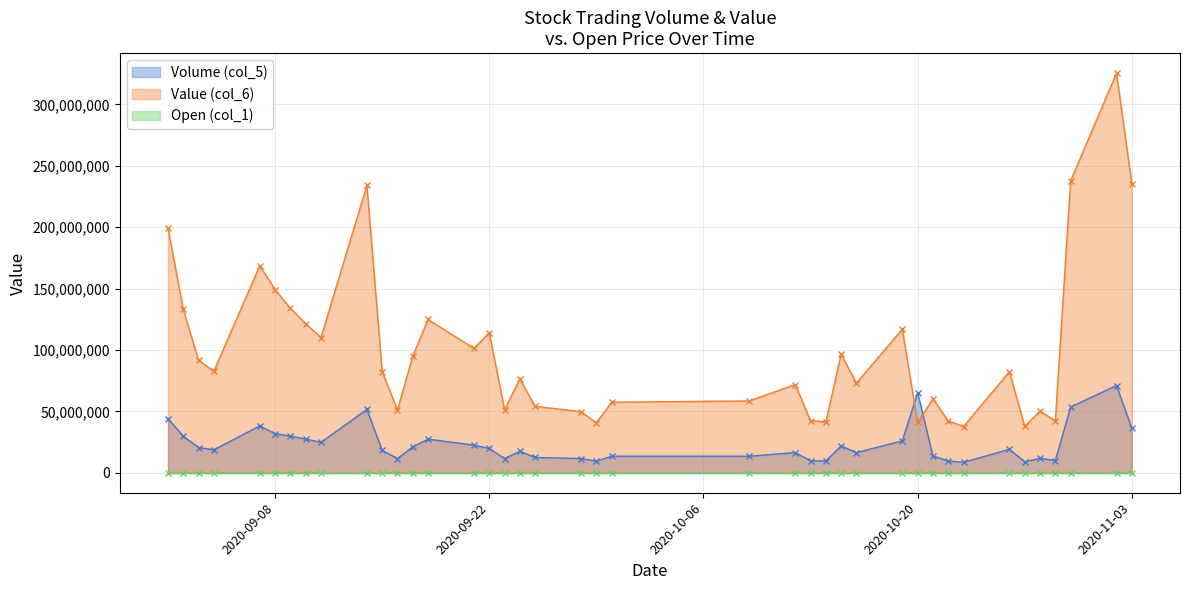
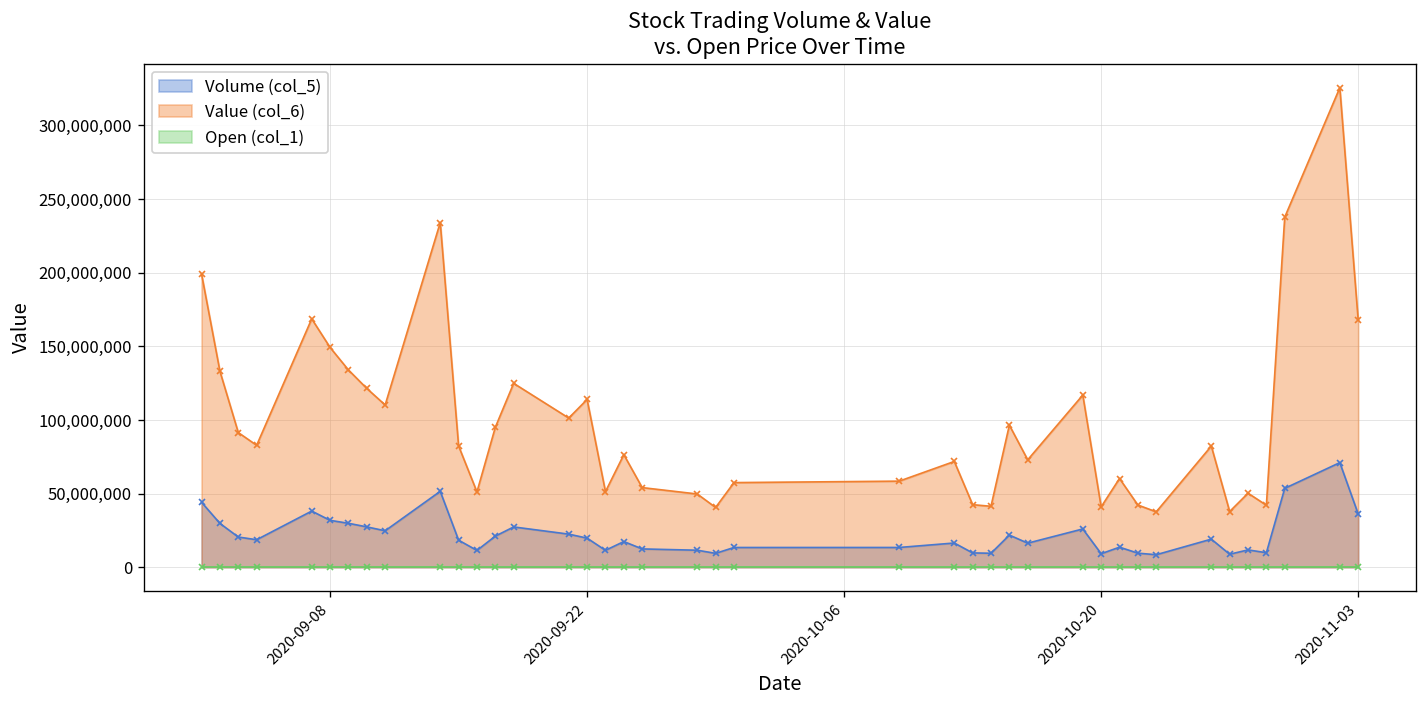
  {
    "Volume (col_5)": {
      "2020-09-08": "32,000,000",
      "2020-09-22": "20,000,000",
-     "2020-10-20": "65,000,000",
+     "2020-10-20": "9,000,000",
      "2020-11-03": "36,000,000"
    },
    "Value (col_6)": {
      "2020-09-08": "149,000,000",
      "2020-09-22": "114,000,000",
      "2020-10-20": "41,000,000",
-     "2020-11-03": "235,000,000"
+     "2020-11-03": "168,000,000"
    },
    "Open (col_1)": {
      "2020-09-08": "0",
      "2020-09-22": "0",
      "2020-10-20": "0",
      "2020-11-03": "0"
    }
  }
